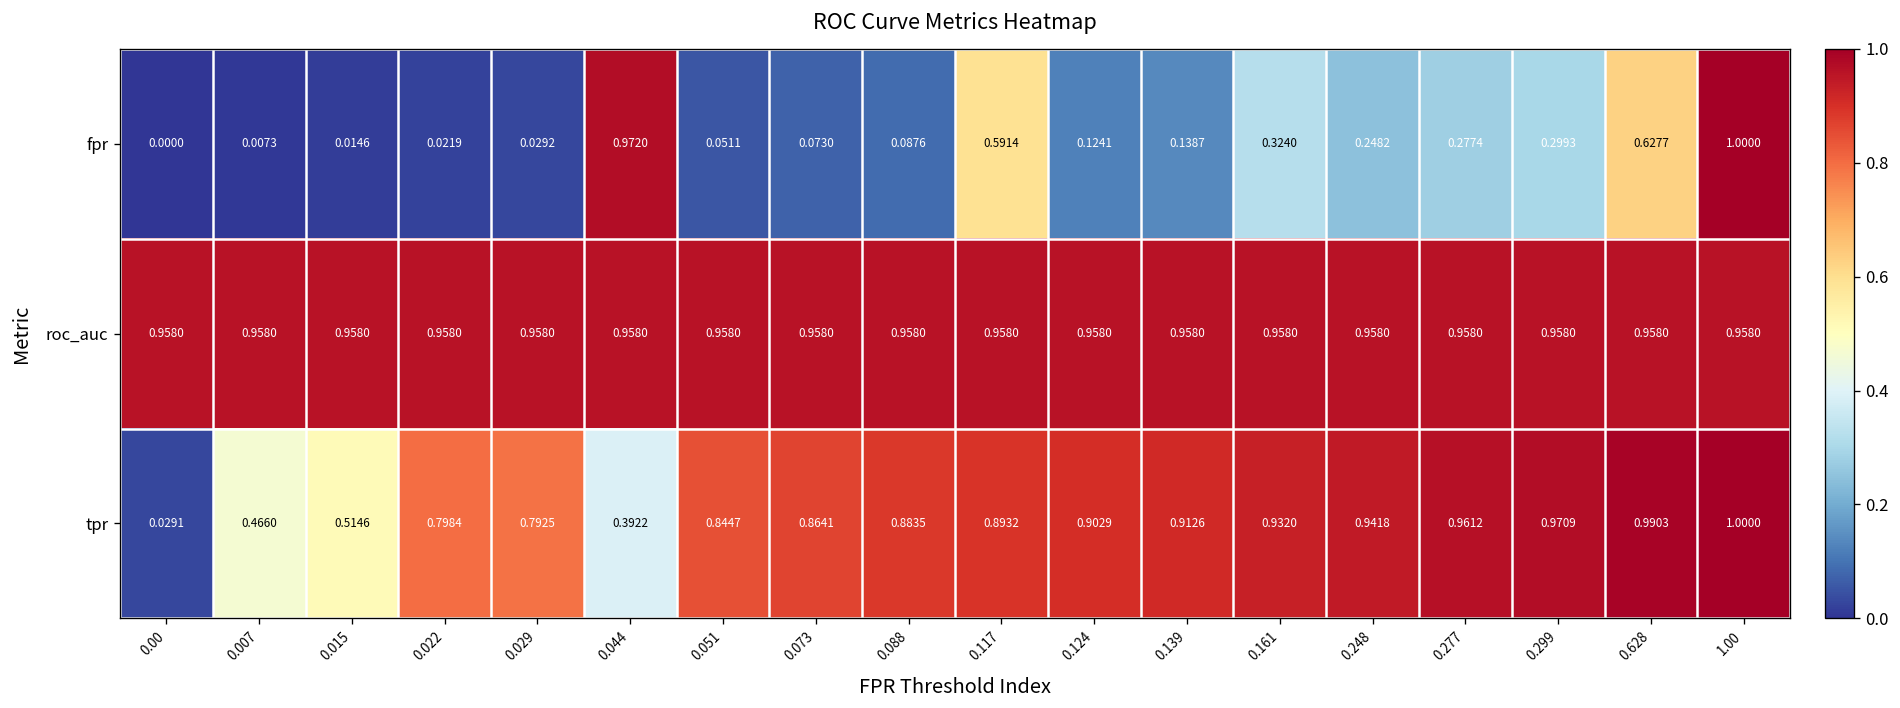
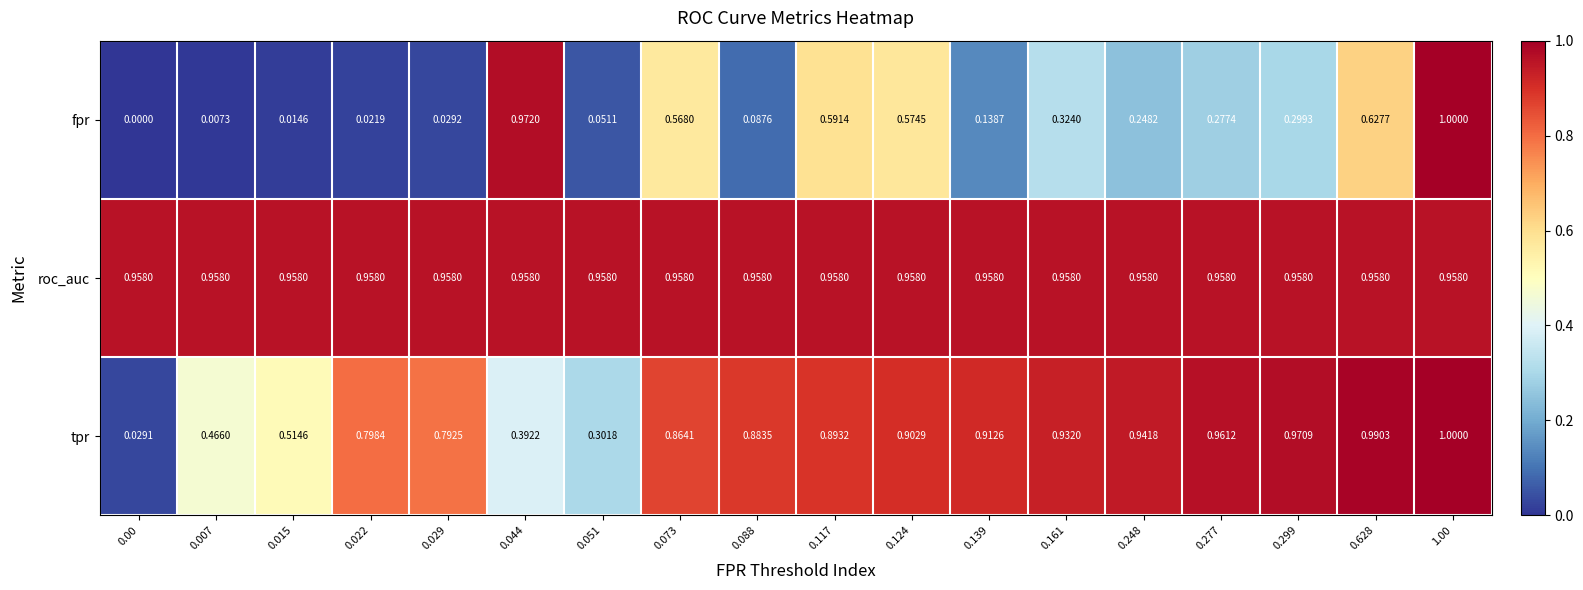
  {
    "fpr": {
      "0.00": 0.0000,
      "0.007": 0.0073,
      "0.015": 0.0146,
      "0.022": 0.0219,
      "0.029": 0.0292,
      "0.044": 0.9720,
      "0.051": 0.0511,
-     "0.073": 0.0730,
+     "0.073": 0.5680,
      "0.088": 0.0876,
      "0.117": 0.5914,
-     "0.124": 0.1241,
+     "0.124": 0.5745,
      "0.139": 0.1387,
      "0.161": 0.3240,
      "0.248": 0.2482,
      "0.277": 0.2774,
      "0.299": 0.2993,
      "0.628": 0.6277,
      "1.00": 1.0000
    },
    "roc_auc": {
      "0.00": 0.9580,
      "0.007": 0.9580,
      "0.015": 0.9580,
      "0.022": 0.9580,
      "0.029": 0.9580,
      "0.044": 0.9580,
      "0.051": 0.9580,
      "0.073": 0.9580,
      "0.088": 0.9580,
      "0.117": 0.9580,
      "0.124": 0.9580,
      "0.139": 0.9580,
      "0.161": 0.9580,
      "0.248": 0.9580,
      "0.277": 0.9580,
      "0.299": 0.9580,
      "0.628": 0.9580,
      "1.00": 0.9580
    },
    "tpr": {
      "0.00": 0.0291,
      "0.007": 0.4660,
      "0.015": 0.5146,
      "0.022": 0.7984,
      "0.029": 0.7925,
      "0.044": 0.3922,
-     "0.051": 0.8447,
+     "0.051": 0.3018,
      "0.073": 0.8641,
      "0.088": 0.8835,
      "0.117": 0.8932,
      "0.124": 0.9029,
      "0.139": 0.9126,
      "0.161": 0.9320,
      "0.248": 0.9418,
      "0.277": 0.9612,
      "0.299": 0.9709,
      "0.628": 0.9903,
      "1.00": 1.0000
    }
  }
